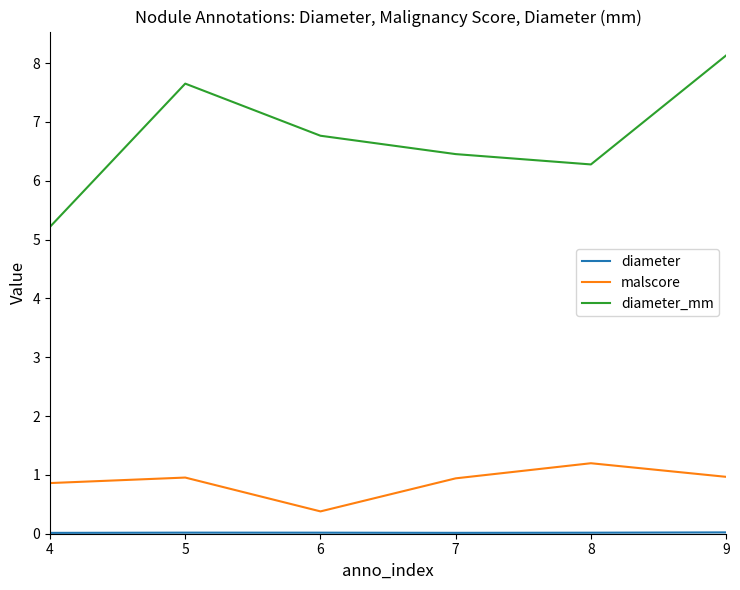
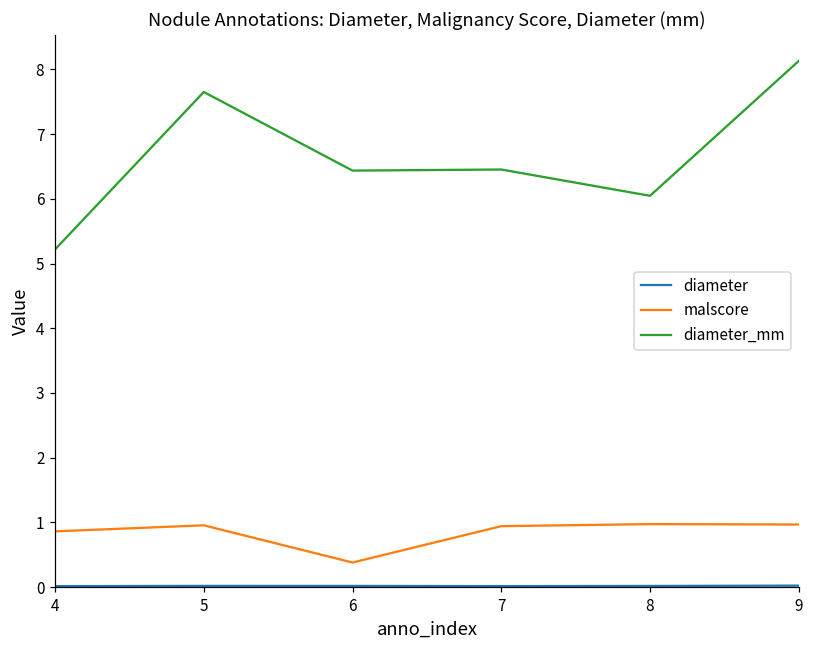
  {
    "diameter": {
      "4": 0.0,
      "5": 0.0,
      "6": 0.0,
      "7": 0.0,
      "8": 0.0,
      "9": 0.0
    },
    "malscore": {
      "4": 0.9,
      "5": 1.0,
      "6": 0.4,
      "7": 0.9,
-     "8": 1.2,
+     "8": 1.0,
      "9": 1.0
    },
    "diameter_mm": {
      "4": 5.2,
      "5": 7.7,
-     "6": 6.8,
+     "6": 6.4,
      "7": 6.5,
-     "8": 6.3,
+     "8": 6.0,
      "9": 8.1
    }
  }
